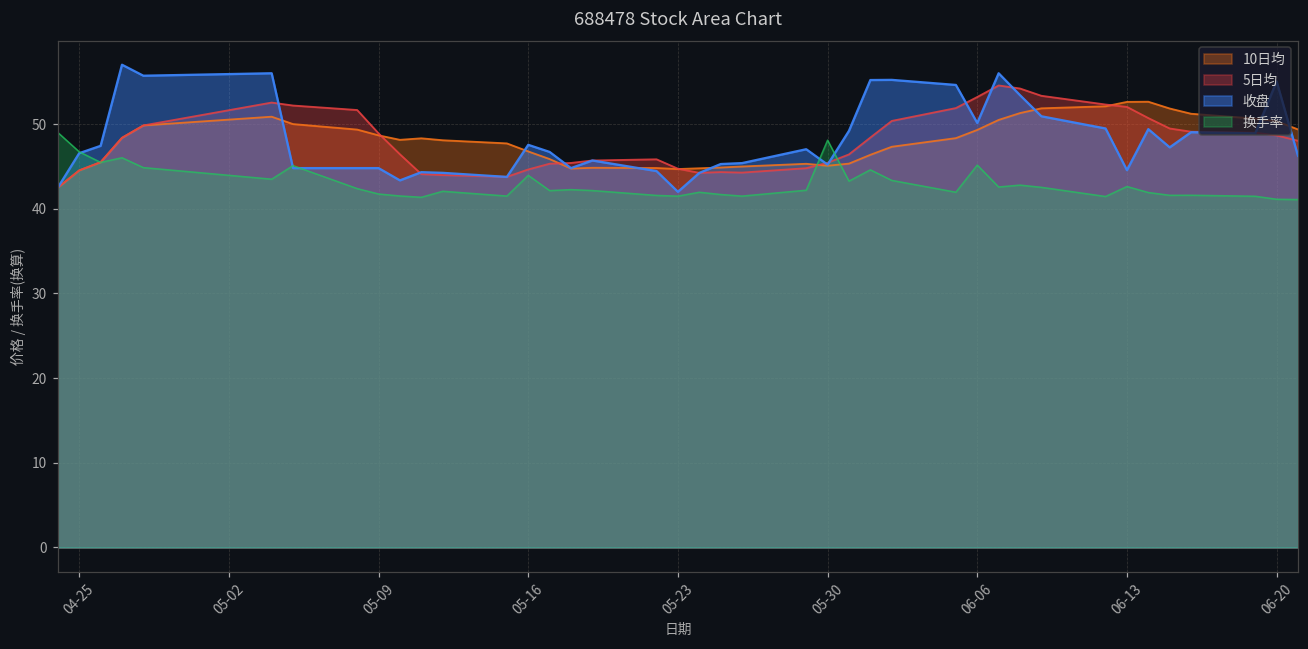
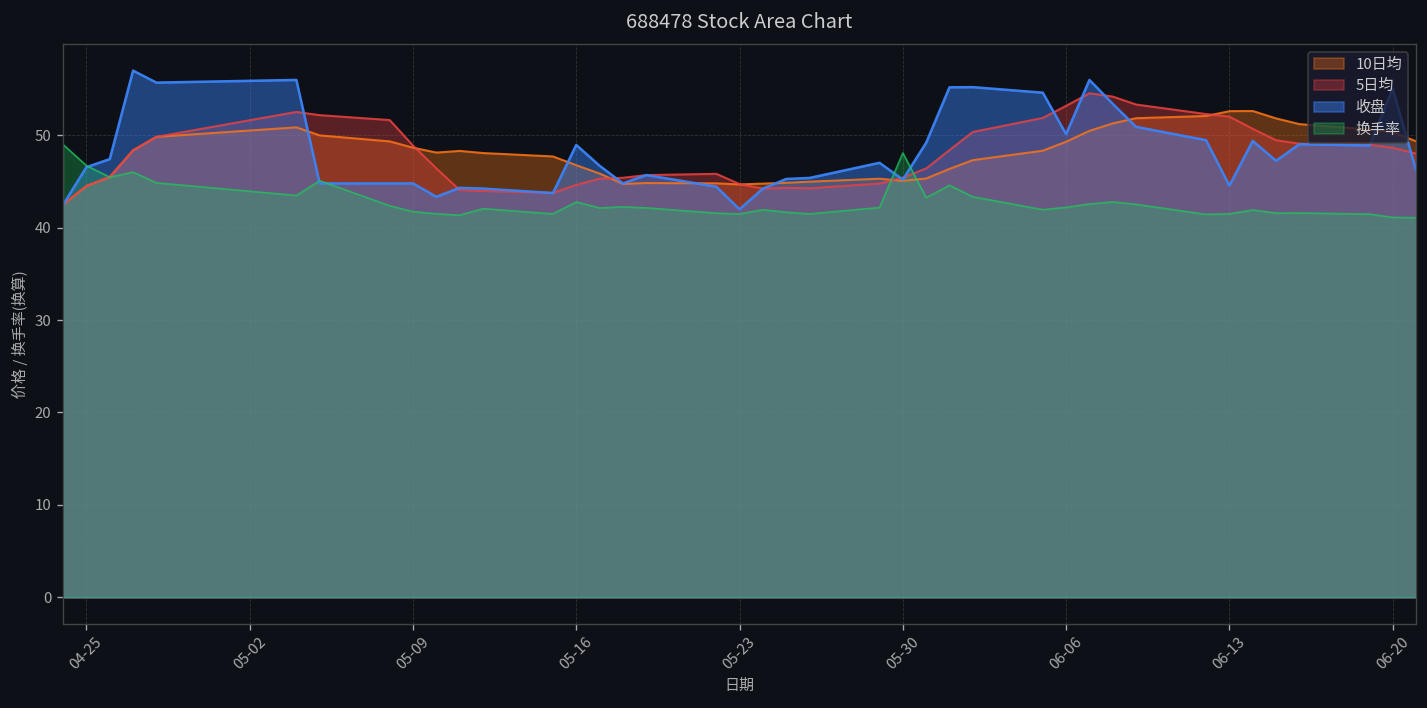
  {
    "收盘": {
      "05-09": 45,
-     "05-16": 48,
+     "05-16": 49,
      "05-23": 42,
      "06-06": 50,
      "06-13": 45
    },
    "换手率": {
      "05-09": 42,
-     "05-16": 44,
+     "05-16": 43,
      "05-23": 41,
      "05-30": 48,
-     "06-06": 45,
-     "06-13": 43,
+     "06-06": 42,
+     "06-13": 42,
      "06-20": 41
    }
  }
